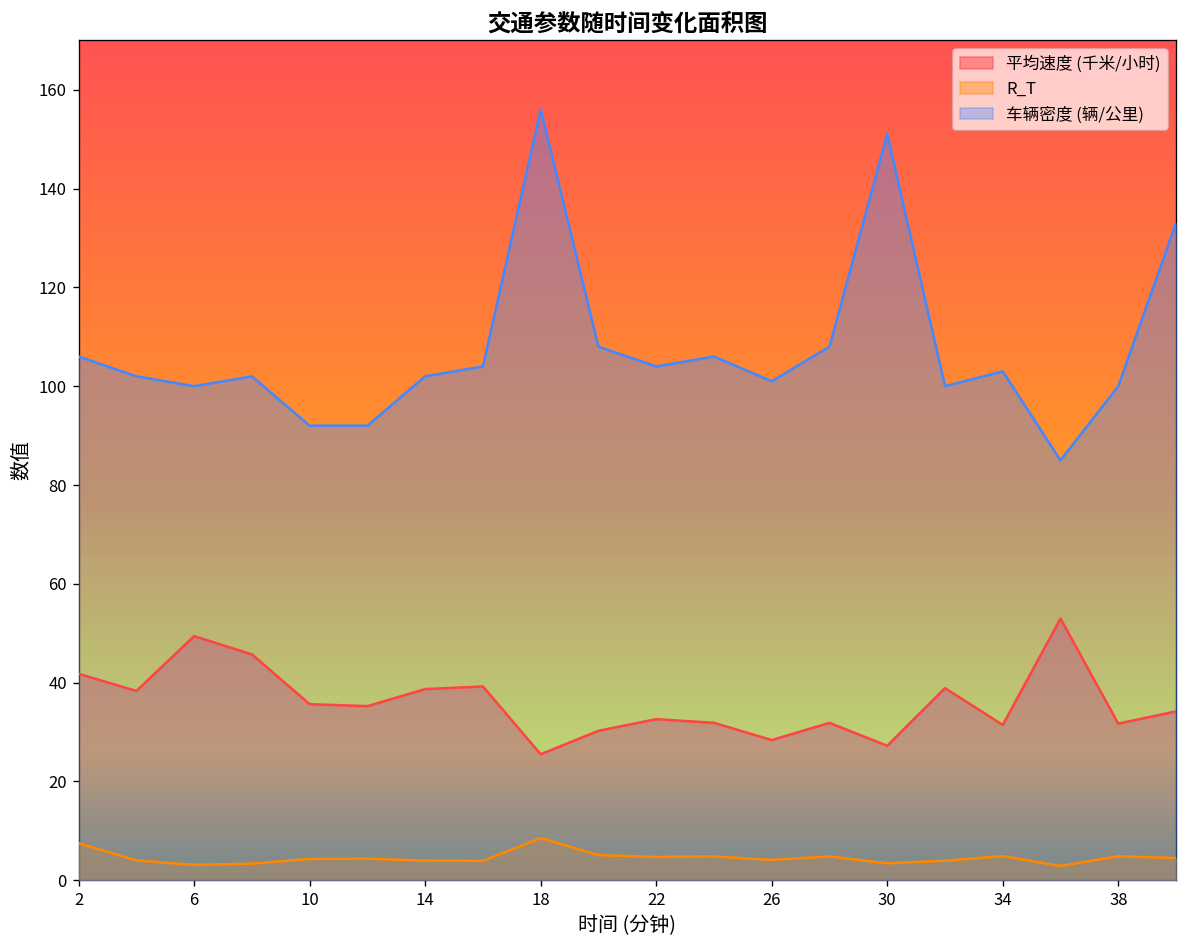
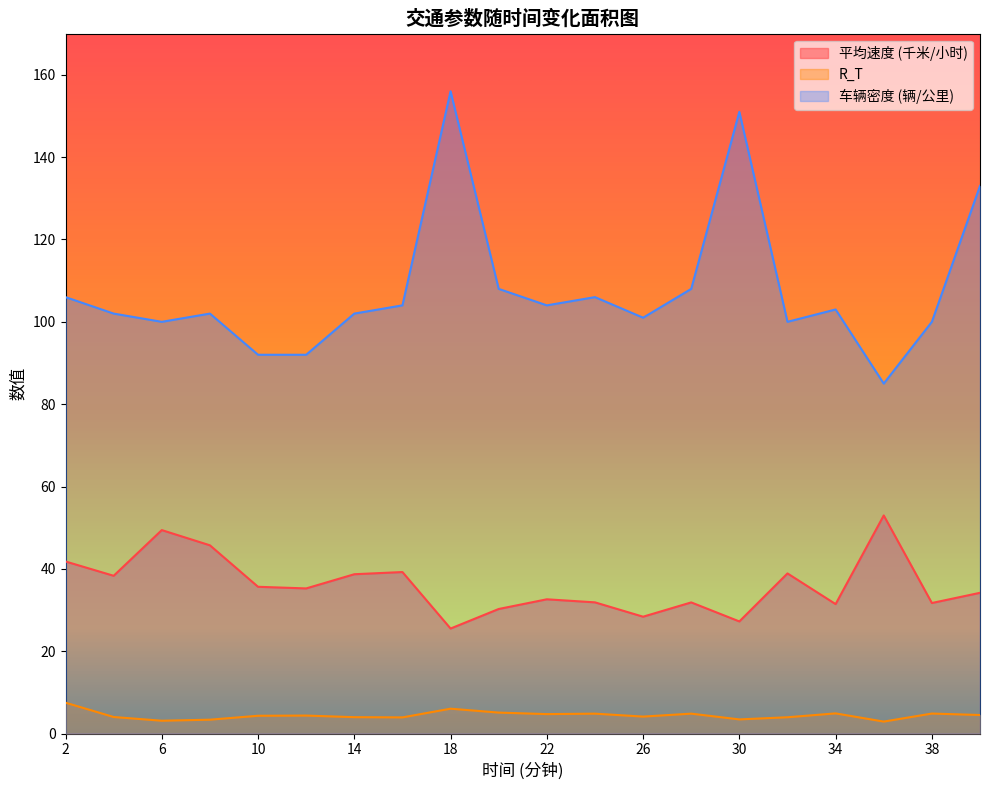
  {
    "平均速度 (千米/小时)": {
      "2": 42,
      "6": 49,
      "10": 36,
      "14": 39,
      "18": 26,
      "22": 33,
      "26": 28,
      "30": 27,
      "34": 31,
      "38": 32
    },
    "R_T": {
      "2": 7,
      "6": 3,
      "10": 4,
      "14": 4,
-     "18": 9,
+     "18": 6,
      "22": 5,
      "26": 4,
      "30": 3,
      "34": 5,
      "38": 5
    },
    "车辆密度 (辆/公里)": {
      "2": 106,
      "6": 100,
      "10": 92,
      "14": 102,
      "18": 156,
      "22": 104,
      "26": 101,
      "30": 151,
      "34": 103,
      "38": 100
    }
  }
